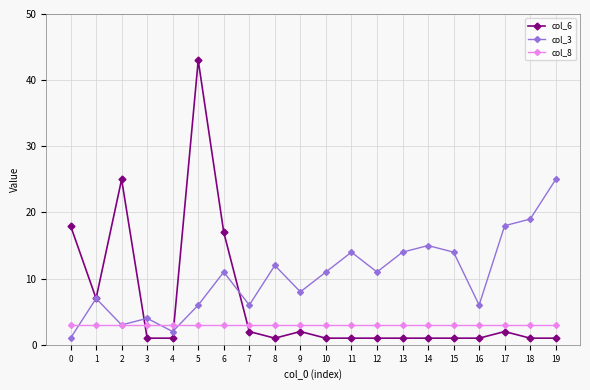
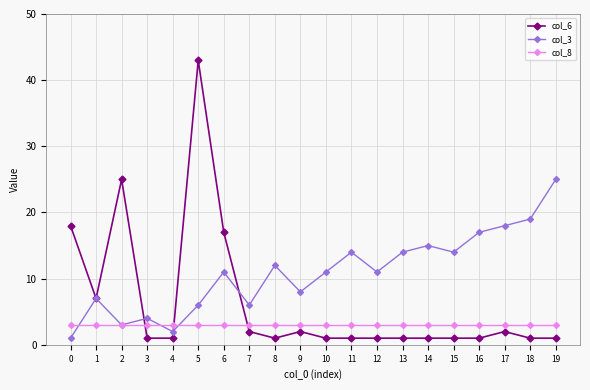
  {
    "col_6": {
      "0": 18,
      "2": 25,
      "3": 1,
      "4": 1,
      "5": 43,
      "6": 17,
      "7": 2,
      "8": 1,
      "9": 2,
      "10": 1,
      "11": 1,
      "12": 1,
      "13": 1,
      "14": 1,
      "15": 1,
      "16": 1,
      "17": 2,
      "18": 1,
      "19": 1
    },
    "col_3": {
      "0": 1,
      "3": 4,
      "4": 2,
      "5": 6,
      "6": 11,
      "7": 6,
      "8": 12,
      "9": 8,
      "10": 11,
      "11": 14,
      "12": 11,
      "13": 14,
      "14": 15,
      "15": 14,
-     "16": 6,
+     "16": 17,
      "17": 18,
      "18": 19,
      "19": 25
    },
    "col_8": {
      "0": 3,
      "1": 3,
      "3": 3,
      "4": 3,
      "5": 3,
      "6": 3,
      "7": 3,
      "8": 3,
      "9": 3,
      "10": 3,
      "11": 3,
      "12": 3,
      "13": 3,
      "14": 3,
      "15": 3,
      "16": 3,
      "17": 3,
      "18": 3,
      "19": 3
    }
  }
